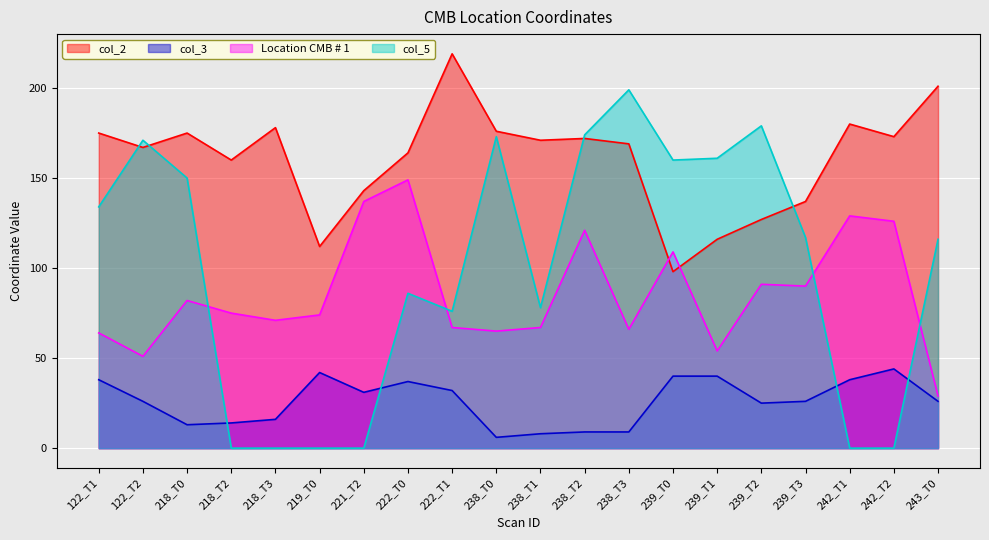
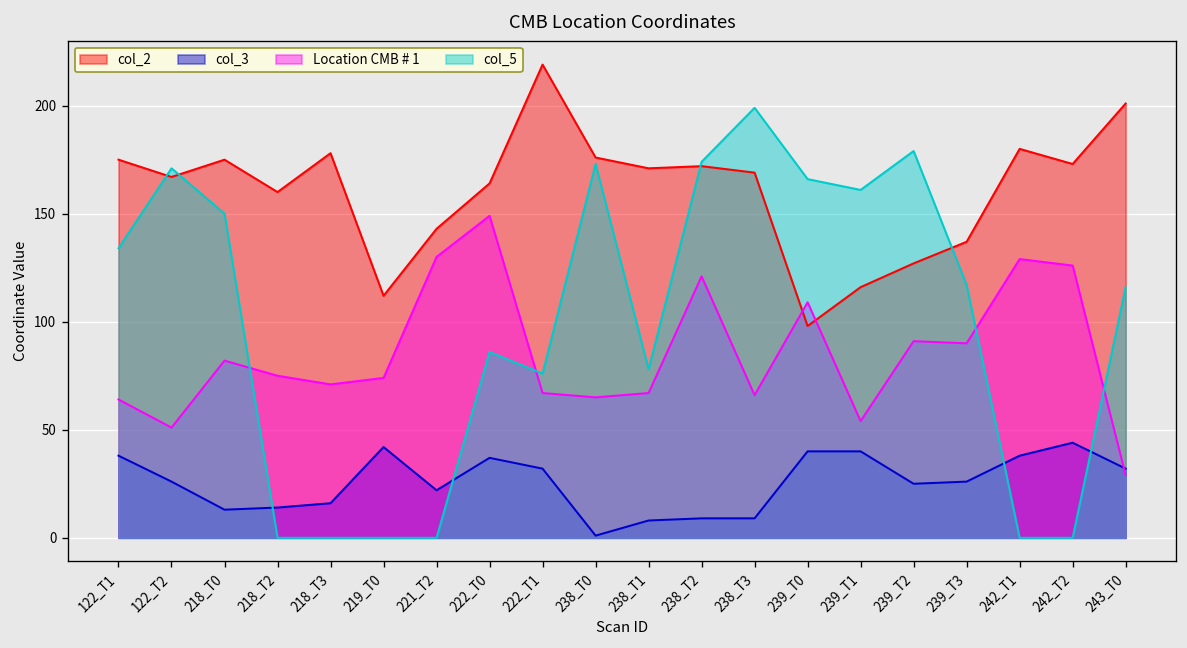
  {
    "col_2": {
      "122_T1": 175,
      "122_T2": 167,
      "218_T0": 175,
      "218_T2": 160,
      "218_T3": 178,
      "219_T0": 112,
      "221_T2": 143,
      "222_T0": 164,
      "222_T1": 219,
      "238_T0": 176,
      "238_T1": 171,
      "238_T2": 172,
      "238_T3": 169,
      "239_T0": 98,
      "239_T1": 116,
      "239_T2": 127,
      "239_T3": 137,
      "242_T1": 180,
      "242_T2": 173,
      "243_T0": 201
    },
    "col_3": {
      "122_T1": 38,
      "122_T2": 26,
      "218_T0": 13,
      "218_T2": 14,
      "218_T3": 16,
      "219_T0": 42,
-     "221_T2": 31,
+     "221_T2": 22,
      "222_T0": 37,
      "222_T1": 32,
-     "238_T0": 6,
+     "238_T0": 1,
      "238_T1": 8,
      "238_T2": 9,
      "238_T3": 9,
      "239_T0": 40,
      "239_T1": 40,
      "239_T2": 25,
      "239_T3": 26,
      "242_T1": 38,
      "242_T2": 44,
-     "243_T0": 26
+     "243_T0": 32
    },
    "Location CMB # 1": {
      "122_T1": 64,
      "122_T2": 51,
      "218_T0": 82,
      "218_T2": 75,
      "218_T3": 71,
      "219_T0": 74,
-     "221_T2": 137,
+     "221_T2": 130,
      "222_T0": 149,
      "222_T1": 67,
      "238_T0": 65,
      "238_T1": 67,
      "238_T2": 121,
      "238_T3": 66,
      "239_T0": 109,
      "239_T1": 54,
      "239_T2": 91,
      "239_T3": 90,
      "242_T1": 129,
      "242_T2": 126,
      "243_T0": 29
    },
    "col_5": {
      "122_T1": 134,
      "122_T2": 171,
      "218_T0": 150,
      "218_T2": 0,
      "218_T3": 0,
      "219_T0": 0,
      "221_T2": 0,
      "222_T0": 86,
      "222_T1": 76,
      "238_T0": 173,
      "238_T1": 78,
      "238_T2": 174,
      "238_T3": 199,
-     "239_T0": 160,
+     "239_T0": 166,
      "239_T1": 161,
      "239_T2": 179,
      "239_T3": 117,
      "242_T1": 0,
      "242_T2": 0,
      "243_T0": 116
    }
  }
